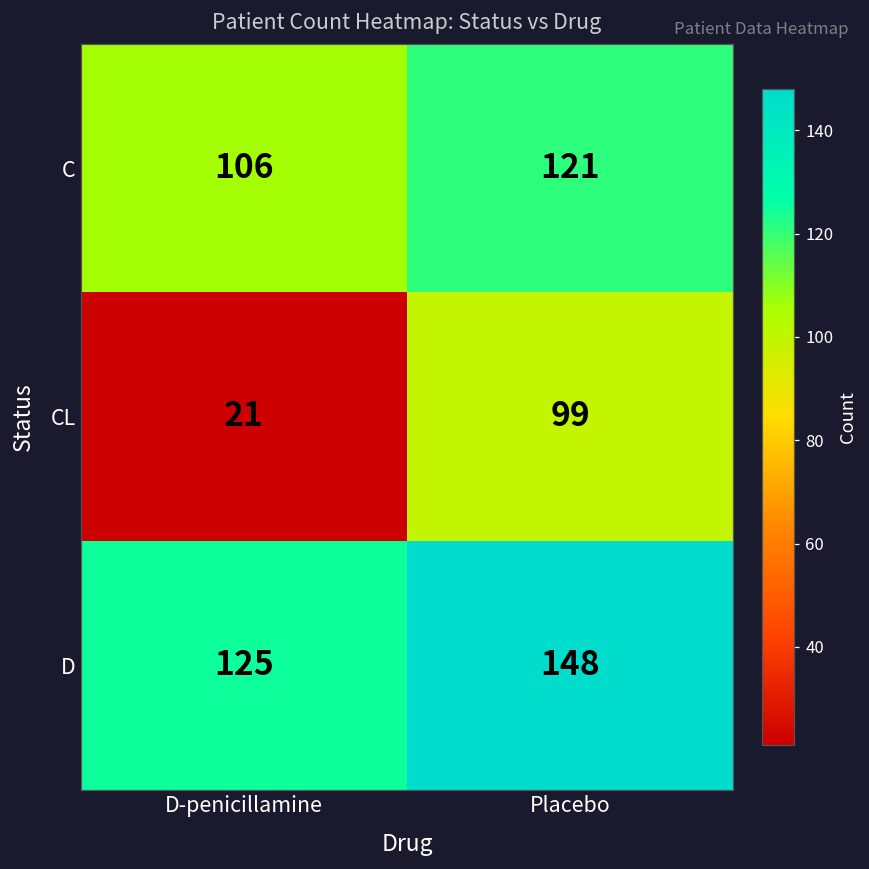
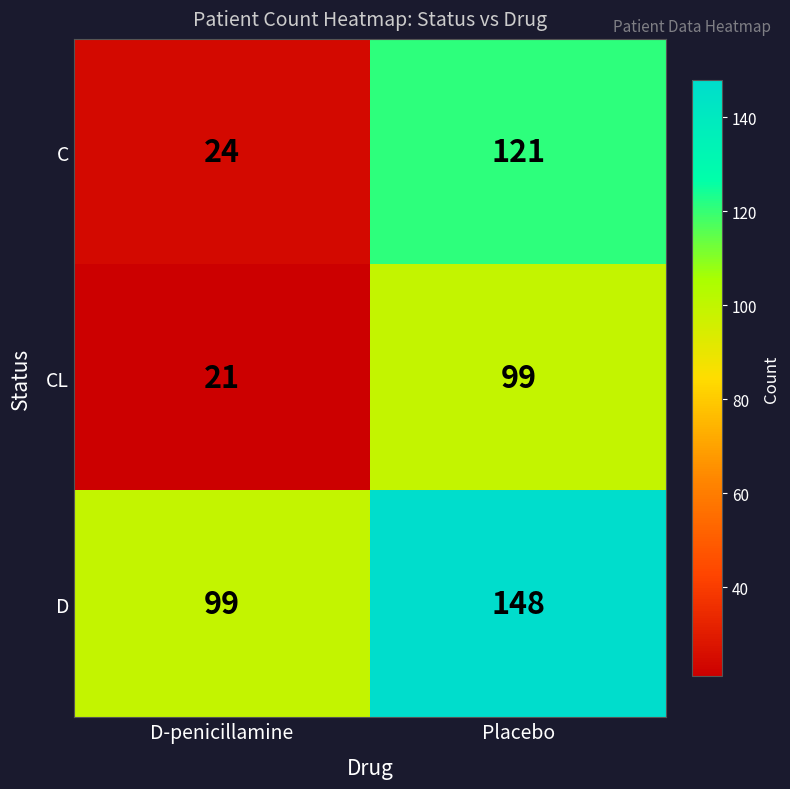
  {
    "C": {
-     "D-penicillamine": 106,
+     "D-penicillamine": 24,
      "Placebo": 121
    },
    "CL": {
      "D-penicillamine": 21,
      "Placebo": 99
    },
    "D": {
-     "D-penicillamine": 125,
+     "D-penicillamine": 99,
      "Placebo": 148
    }
  }
